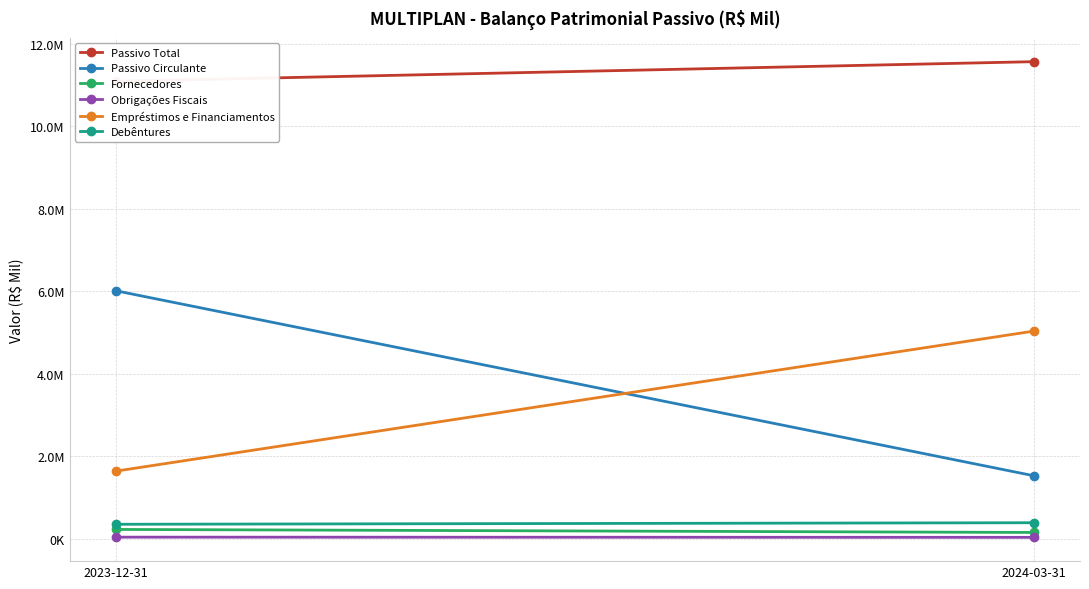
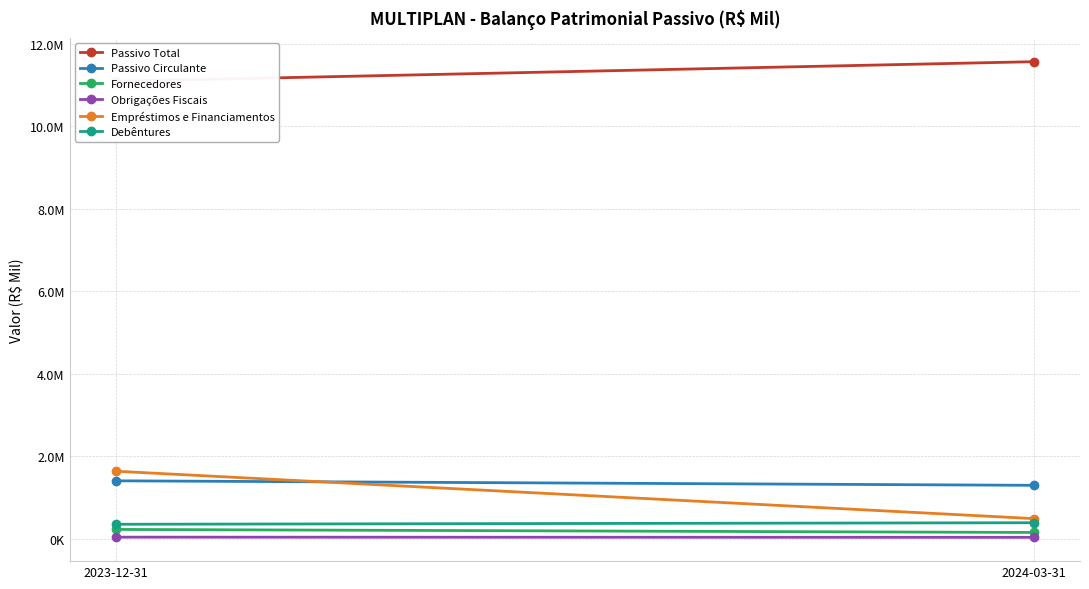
  {
    "Passivo Total": {
      "2024-03-31": 11600000
    },
    "Passivo Circulante": {
-     "2023-12-31": 6000000,
-     "2024-03-31": 1500000
+     "2023-12-31": 1400000,
+     "2024-03-31": 1300000
    },
    "Obrigações Fiscais": {
      "2023-12-31": 0,
      "2024-03-31": 0
    },
    "Empréstimos e Financiamentos": {
      "2023-12-31": 1600000,
-     "2024-03-31": 5000000
+     "2024-03-31": 500000
    }
  }
